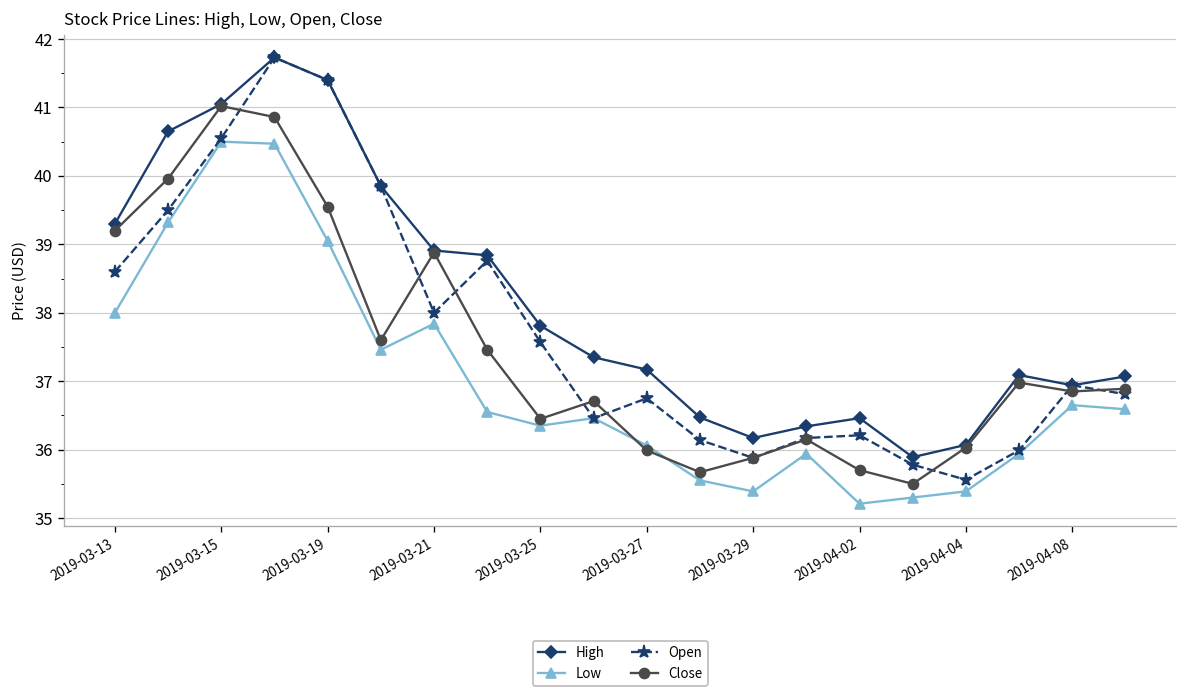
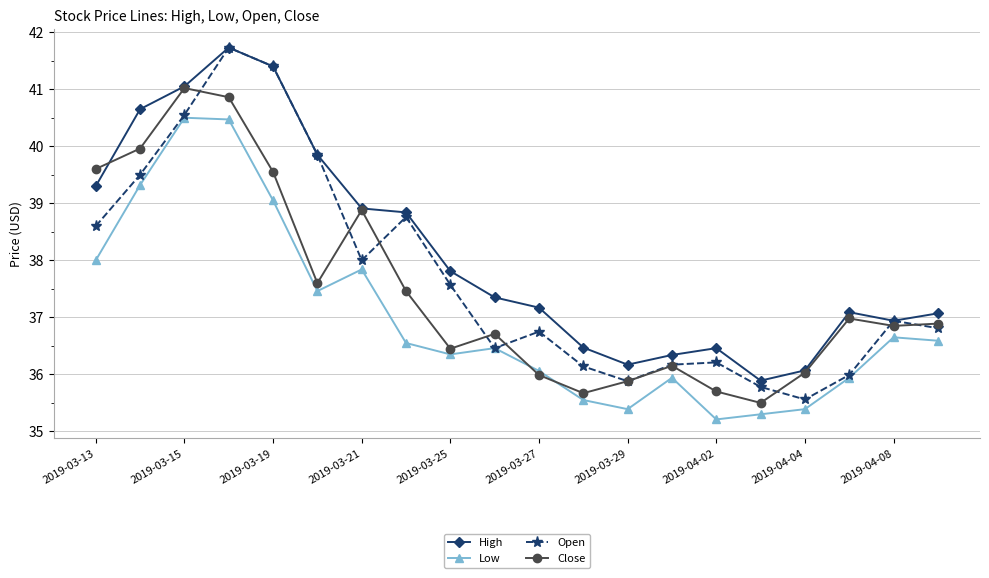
  {
    "Low": {
      "2019-03-13": 38.0,
      "2019-03-15": 40.5,
      "2019-03-19": 39.0,
      "2019-03-21": 37.8,
      "2019-03-25": 36.3,
      "2019-03-27": 36.1,
      "2019-03-29": 35.4,
      "2019-04-02": 35.2,
      "2019-04-04": 35.4,
      "2019-04-08": 36.7
    },
    "Close": {
-     "2019-03-13": 39.2,
+     "2019-03-13": 39.6,
      "2019-03-19": 39.5,
      "2019-03-25": 36.5,
      "2019-03-27": 36.0,
      "2019-04-02": 35.7,
      "2019-04-08": 36.8
    }
  }
